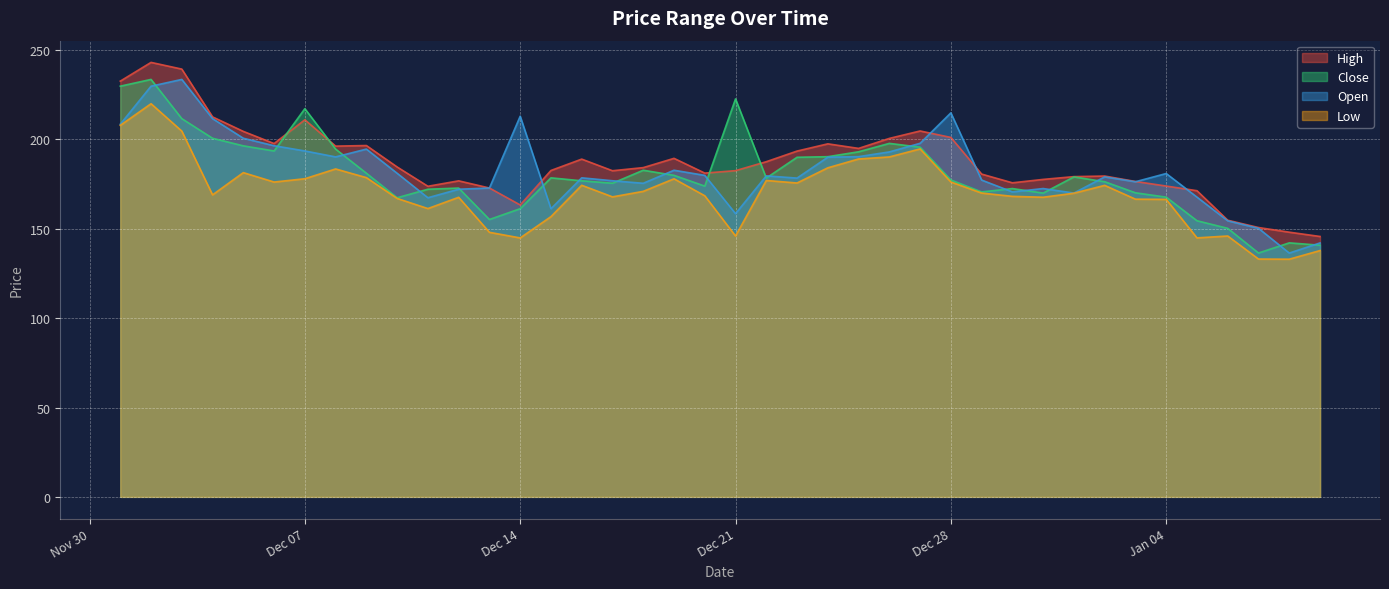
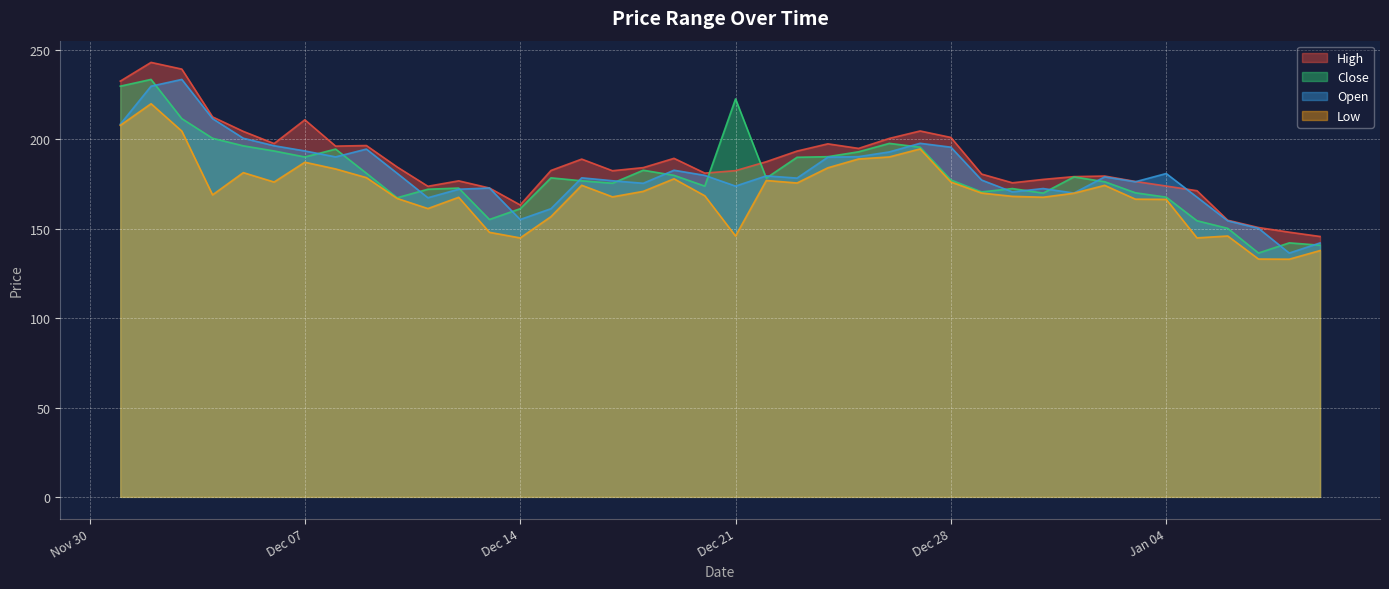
  {
    "High": {
      "Dec 07": 211,
      "Dec 14": 163,
      "Dec 21": 183,
      "Dec 28": 201,
      "Jan 04": 174
    },
    "Close": {
-     "Dec 07": 217,
+     "Dec 07": 190,
      "Dec 14": 161,
      "Dec 21": 223
    },
    "Open": {
      "Dec 07": 194,
-     "Dec 14": 213,
-     "Dec 21": 159,
-     "Dec 28": 215,
+     "Dec 14": 155,
+     "Dec 21": 174,
+     "Dec 28": 196,
      "Jan 04": 181
    },
    "Low": {
-     "Dec 07": 178,
+     "Dec 07": 187,
      "Dec 14": 145,
      "Dec 21": 146
    }
  }
